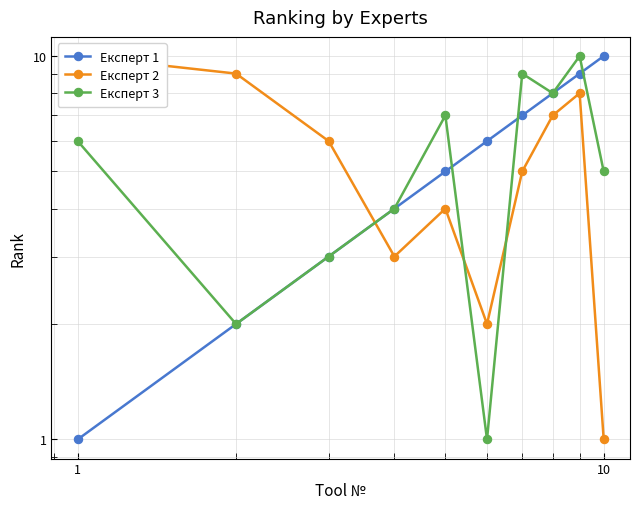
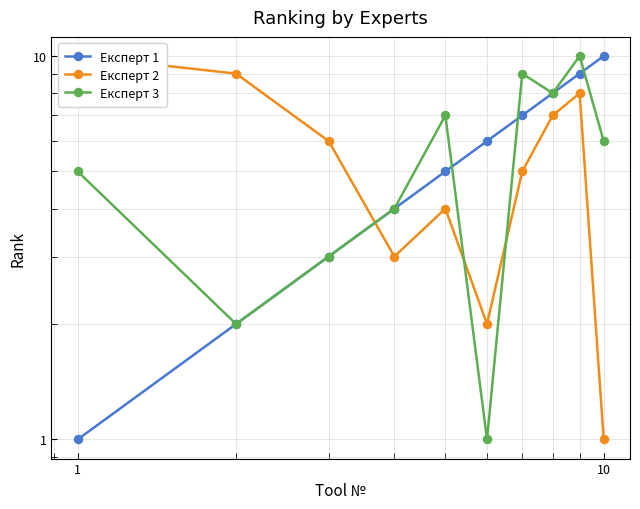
  {
    "Експерт 1": {
      "1": 1,
      "10": 10
    },
    "Експерт 2": {
      "10": 1
    },
    "Експерт 3": {
-     "1": 6,
-     "10": 5
+     "1": 5,
+     "10": 6
    }
  }
